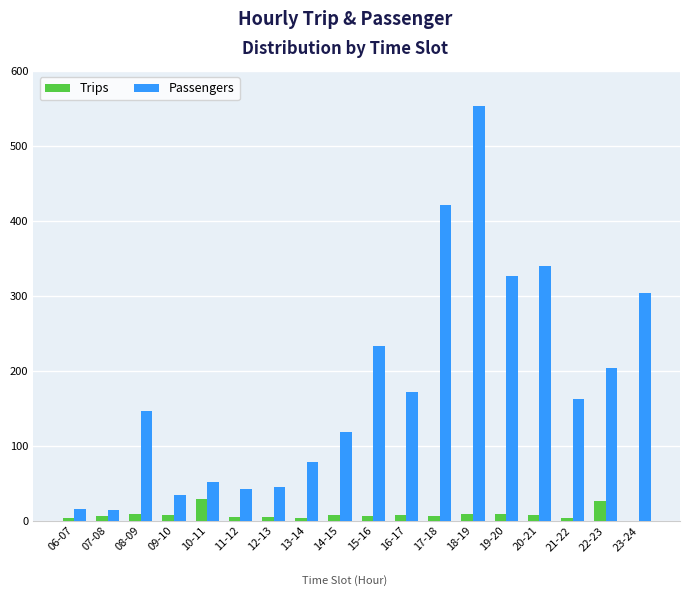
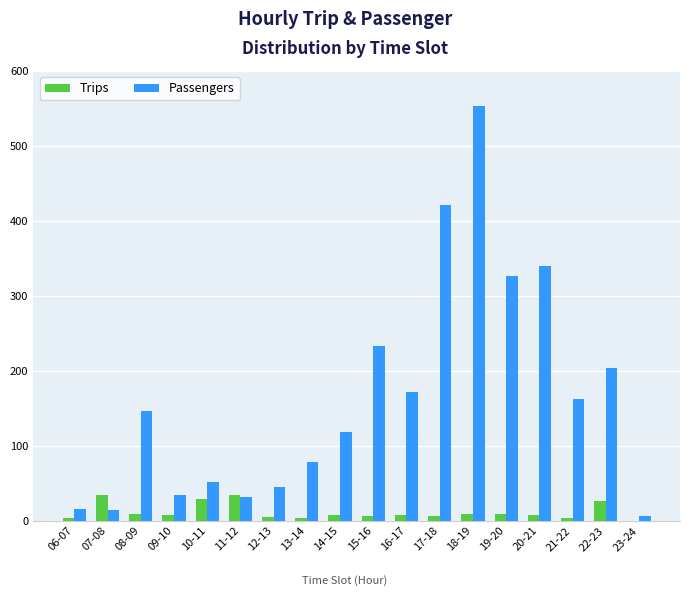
  {
    "Trips": {
      "06-07": 0,
-     "07-08": 10,
+     "07-08": 30,
      "08-09": 10,
      "09-10": 10,
      "10-11": 30,
-     "11-12": 10,
+     "11-12": 30,
      "12-13": 10,
      "13-14": 0,
      "14-15": 10,
      "15-16": 10,
      "16-17": 10,
      "17-18": 10,
      "18-19": 10,
      "19-20": 10,
      "20-21": 10,
      "21-22": 0,
      "22-23": 30,
      "23-24": 0
    },
    "Passengers": {
      "06-07": 20,
      "07-08": 10,
      "08-09": 150,
      "09-10": 40,
      "10-11": 50,
-     "11-12": 40,
+     "11-12": 30,
      "12-13": 50,
      "13-14": 80,
      "14-15": 120,
      "15-16": 230,
      "16-17": 170,
      "17-18": 420,
      "18-19": 550,
      "19-20": 330,
      "20-21": 340,
      "21-22": 160,
      "22-23": 200,
-     "23-24": 300
+     "23-24": 10
    }
  }
